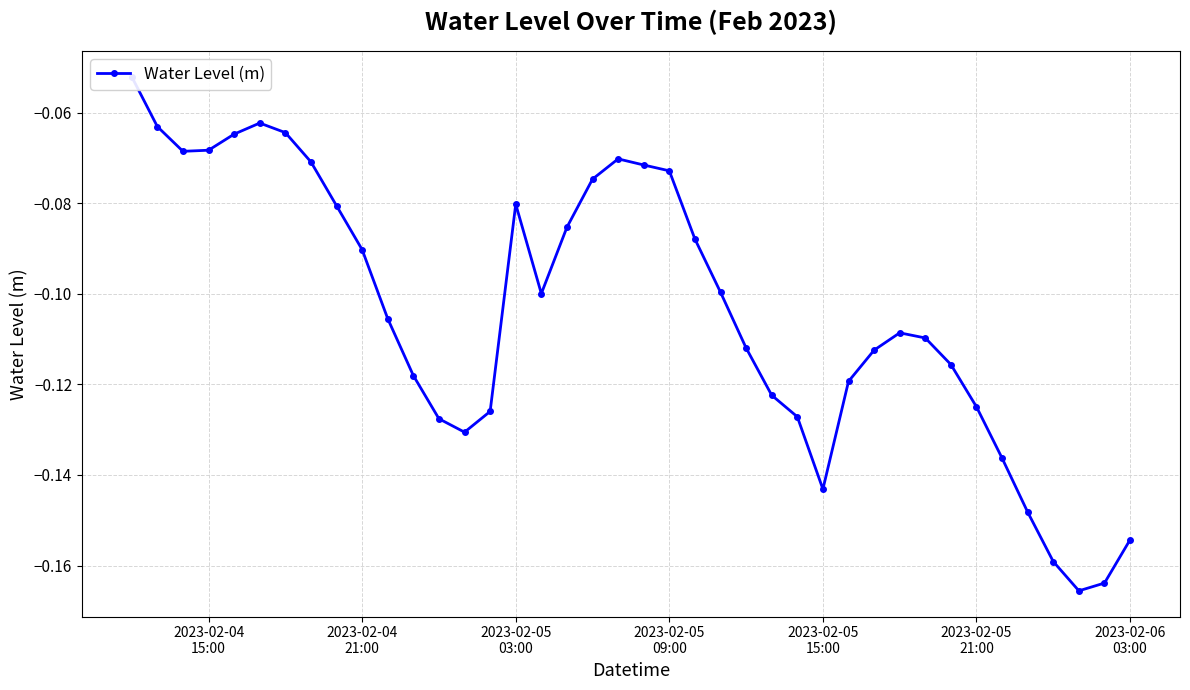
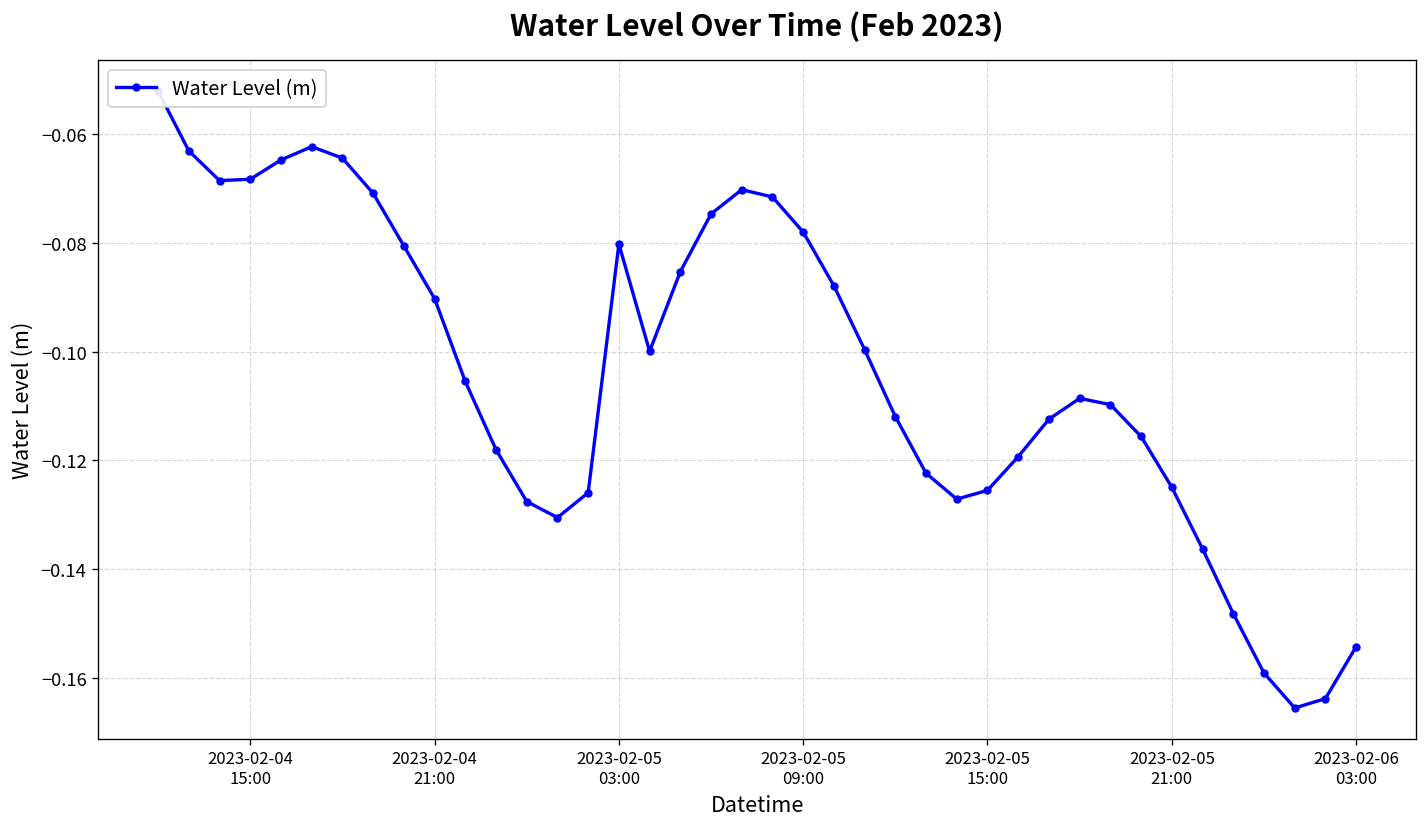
  {
    "2023-02-04 15:00": -0.068,
    "2023-02-04 21:00": -0.090,
    "2023-02-05 03:00": -0.080,
-   "2023-02-05 09:00": -0.073,
-   "2023-02-05 15:00": -0.143,
+   "2023-02-05 09:00": -0.078,
+   "2023-02-05 15:00": -0.126,
    "2023-02-05 21:00": -0.125,
    "2023-02-06 03:00": -0.154
  }
